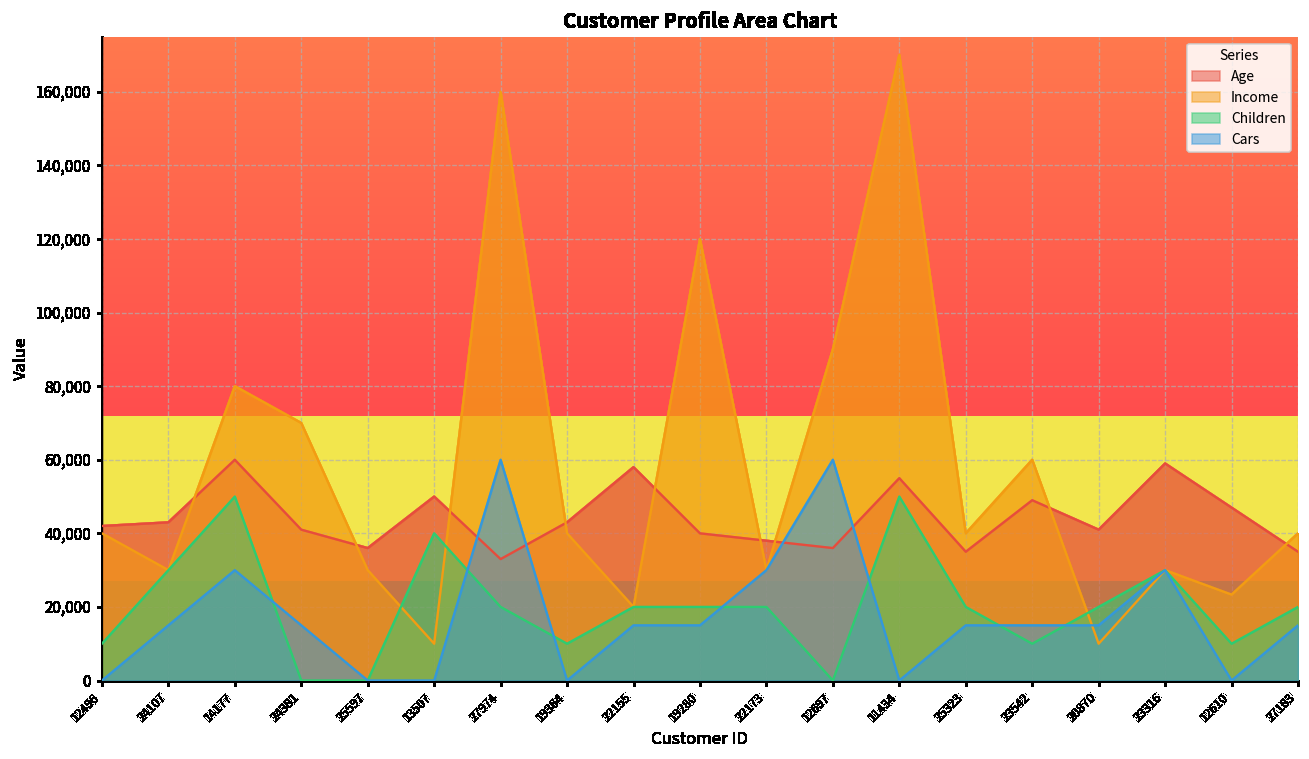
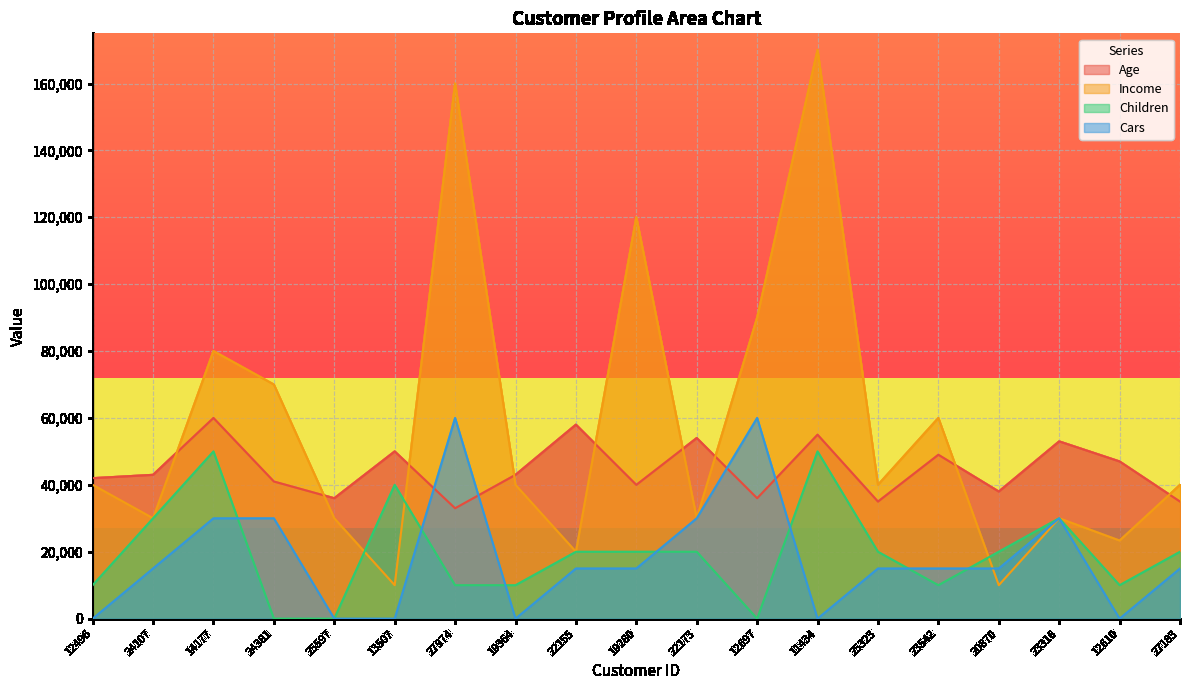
  {
    "Age": {
      "12496": "42,000",
      "24107": "43,000",
      "14177": "60,000",
      "24381": "41,000",
      "25597": "36,000",
      "13507": "50,000",
      "27974": "33,000",
      "19364": "43,000",
      "22155": "58,000",
      "19280": "40,000",
-     "22173": "38,000",
+     "22173": "54,000",
      "12697": "36,000",
      "11434": "55,000",
      "25323": "35,000",
      "23542": "49,000",
-     "20870": "41,000",
-     "23316": "59,000",
+     "20870": "38,000",
+     "23316": "53,000",
      "12610": "47,000",
      "27183": "35,000"
    },
    "Income": {
      "12496": "40,000",
      "14177": "80,000",
      "24381": "70,000",
      "25597": "30,000",
      "13507": "10,000",
      "27974": "160,000",
      "19364": "40,000",
      "19280": "120,000",
      "12697": "90,000",
      "11434": "170,000",
      "25323": "40,000",
      "23542": "60,000",
      "20870": "10,000",
      "12610": "23,000",
      "27183": "40,000"
    },
    "Children": {
      "12496": "10,000",
      "14177": "50,000",
      "24381": "0",
      "13507": "40,000",
-     "27974": "20,000",
+     "27974": "10,000",
      "19364": "10,000",
      "19280": "20,000",
      "22173": "20,000",
      "12697": "0",
      "11434": "50,000",
      "25323": "20,000",
      "23542": "10,000",
      "20870": "20,000",
      "12610": "10,000",
      "27183": "20,000"
    },
    "Cars": {
      "12496": "0",
      "24107": "15,000",
      "14177": "30,000",
-     "24381": "15,000",
+     "24381": "30,000",
      "13507": "0",
      "27974": "60,000",
      "19364": "0",
      "22155": "15,000",
      "19280": "15,000",
      "12697": "60,000",
      "11434": "0",
      "25323": "15,000",
      "23542": "15,000",
      "20870": "15,000",
      "12610": "0",
      "27183": "15,000"
    }
  }
